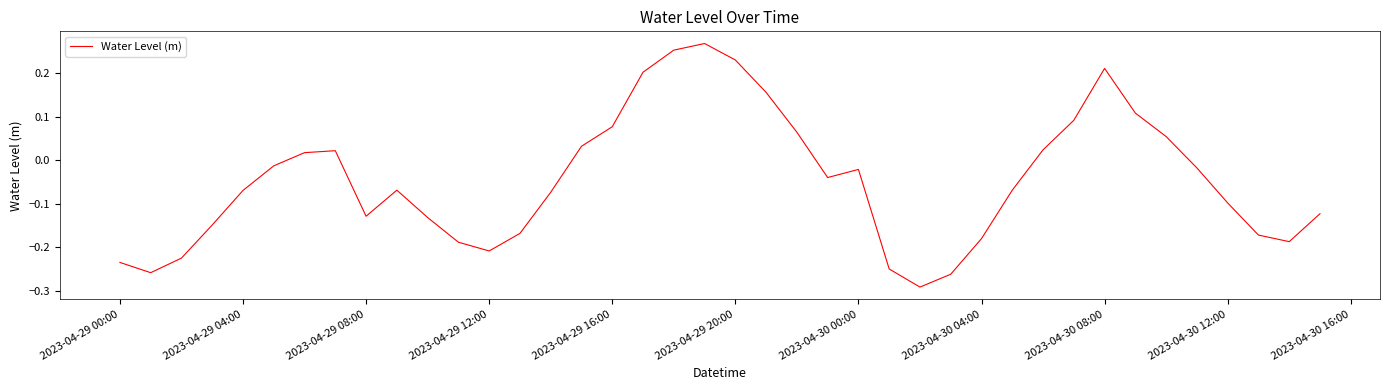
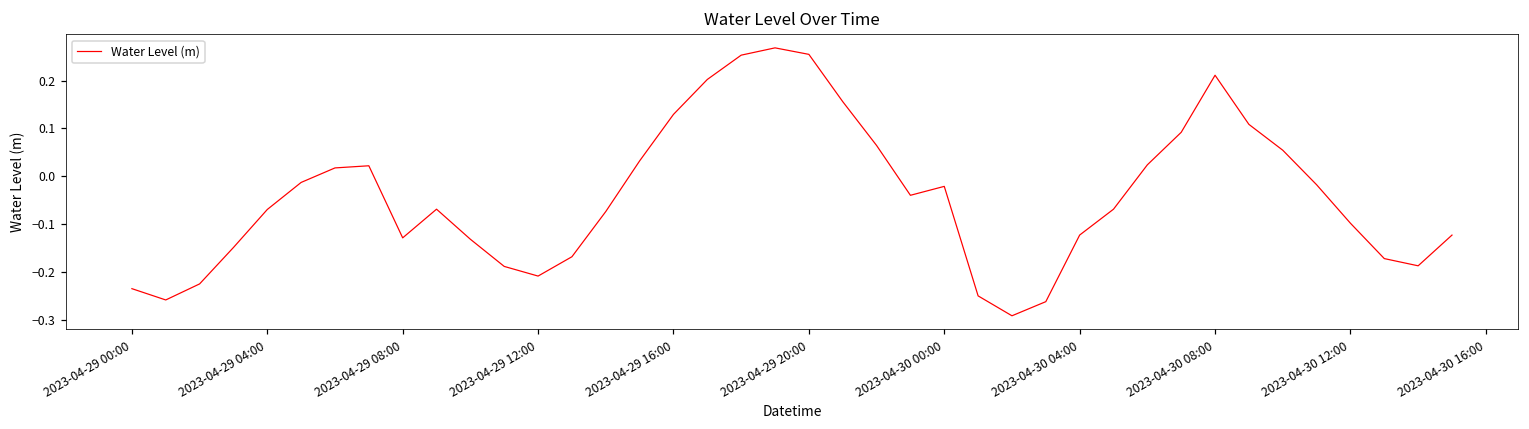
  {
    "2023-04-29 00:00": -0.24,
    "2023-04-29 04:00": -0.07,
    "2023-04-29 08:00": -0.13,
    "2023-04-29 12:00": -0.21,
-   "2023-04-29 16:00": 0.08,
-   "2023-04-29 20:00": 0.23,
+   "2023-04-29 16:00": 0.13,
+   "2023-04-29 20:00": 0.25,
    "2023-04-30 00:00": -0.02,
-   "2023-04-30 04:00": -0.18,
+   "2023-04-30 04:00": -0.12,
    "2023-04-30 08:00": 0.21,
    "2023-04-30 12:00": -0.10
  }
